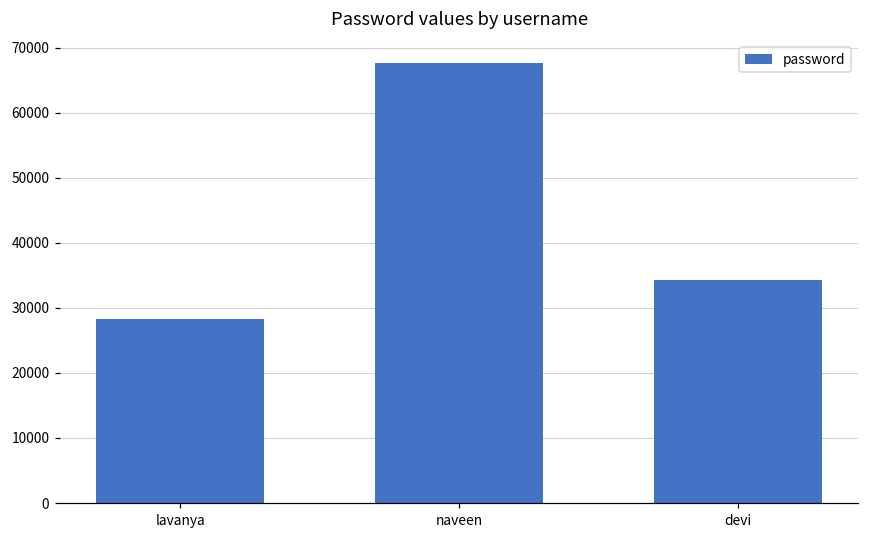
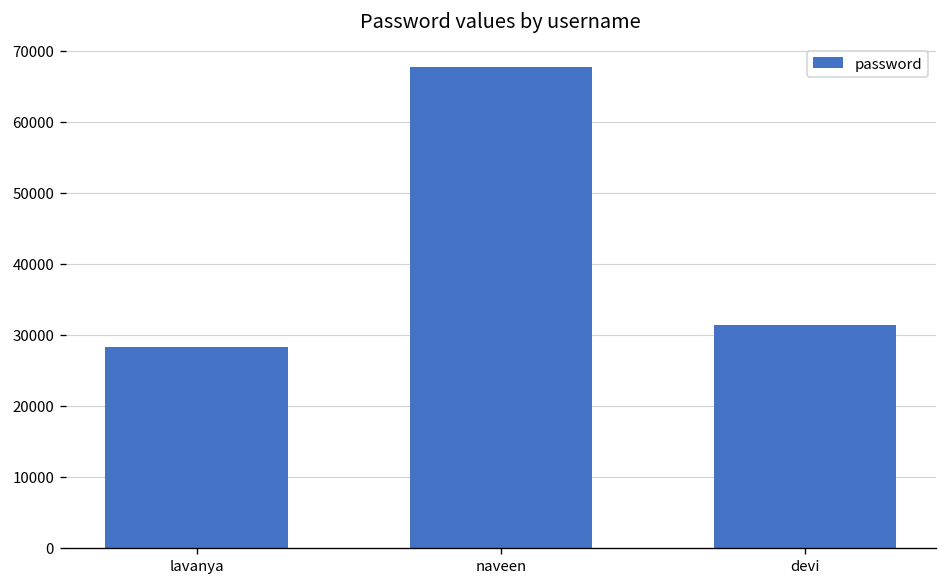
  {
    "lavanya": 28000,
    "naveen": 68000,
-   "devi": 34000
+   "devi": 31000
  }
